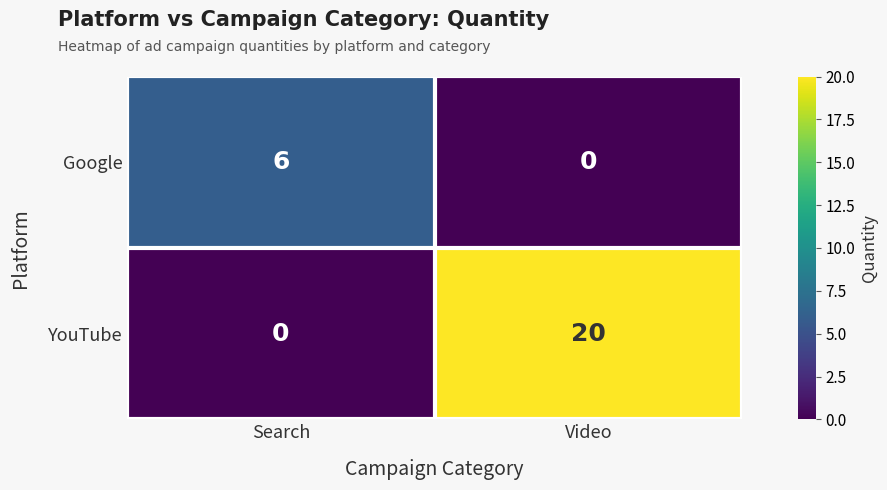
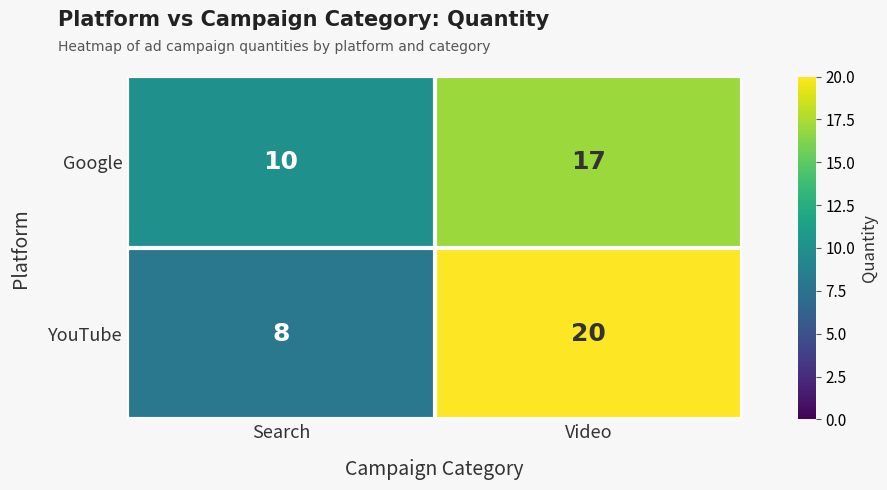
  {
    "Google": {
-     "Search": 6,
-     "Video": 0
+     "Search": 10,
+     "Video": 17
    },
    "YouTube": {
-     "Search": 0,
+     "Search": 8,
      "Video": 20
    }
  }
